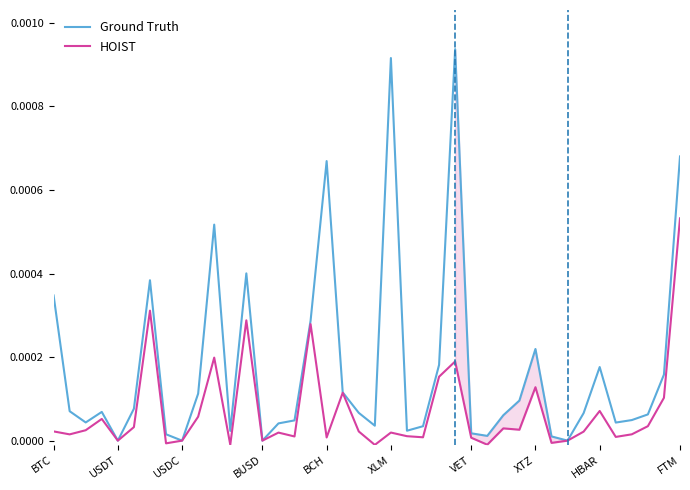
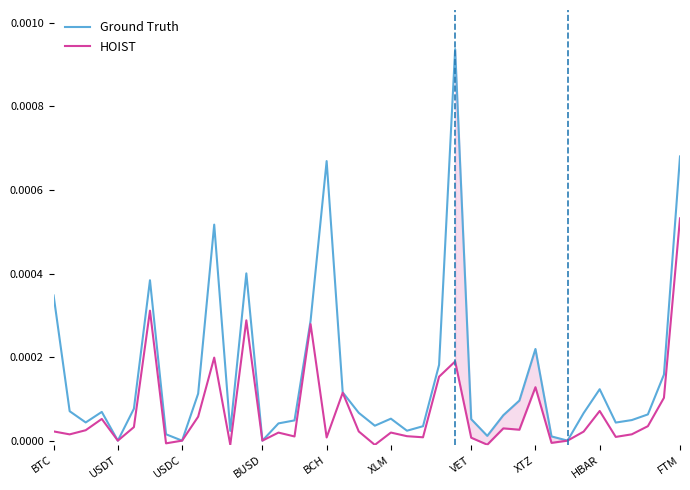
  {
    "Ground Truth": {
      "BTC": 0.00035,
      "BCH": 0.00067,
-     "XLM": 0.00092,
-     "VET": 0.00002,
-     "HBAR": 0.00018,
+     "XLM": 0.00005,
+     "VET": 0.00005,
+     "HBAR": 0.00012,
      "FTM": 0.00068
    }
  }
